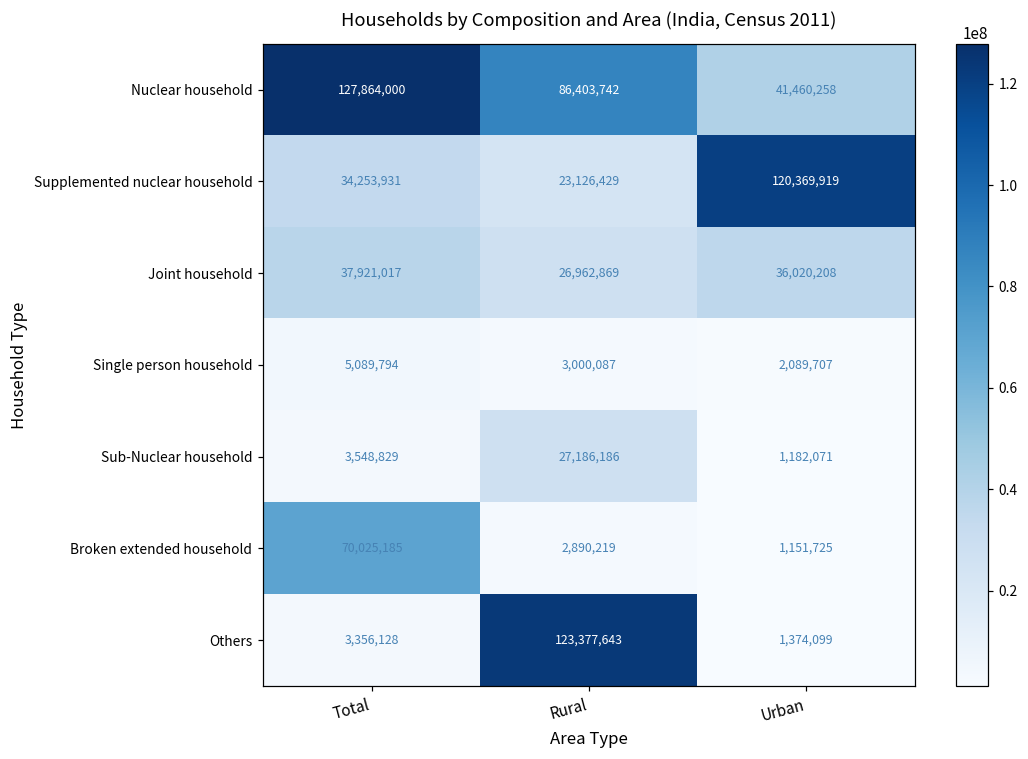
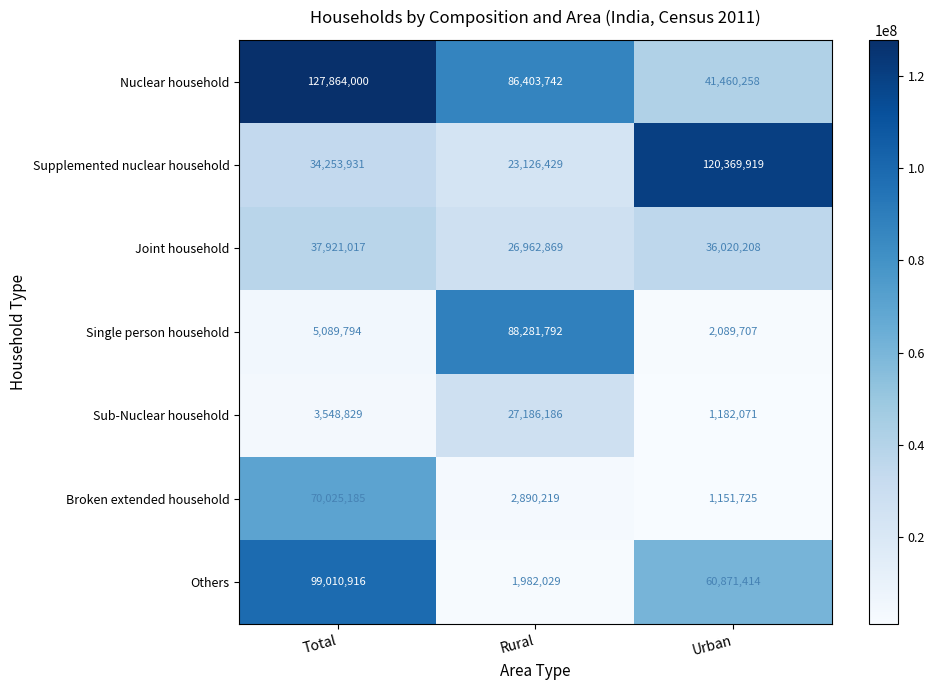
  {
    "Nuclear household": {
      "Total": "127,864,000",
      "Rural": "86,403,742",
      "Urban": "41,460,258"
    },
    "Supplemented nuclear household": {
      "Total": "34,253,931",
      "Rural": "23,126,429",
      "Urban": "120,369,919"
    },
    "Joint household": {
      "Total": "37,921,017",
      "Rural": "26,962,869",
      "Urban": "36,020,208"
    },
    "Single person household": {
      "Total": "5,089,794",
-     "Rural": "3,000,087",
+     "Rural": "88,281,792",
      "Urban": "2,089,707"
    },
    "Sub-Nuclear household": {
      "Total": "3,548,829",
      "Rural": "27,186,186",
      "Urban": "1,182,071"
    },
    "Broken extended household": {
      "Rural": "2,890,219",
      "Urban": "1,151,725"
    },
    "Others": {
-     "Total": "3,356,128",
-     "Rural": "123,377,643",
-     "Urban": "1,374,099"
+     "Total": "99,010,916",
+     "Rural": "1,982,029",
+     "Urban": "60,871,414"
    }
  }
